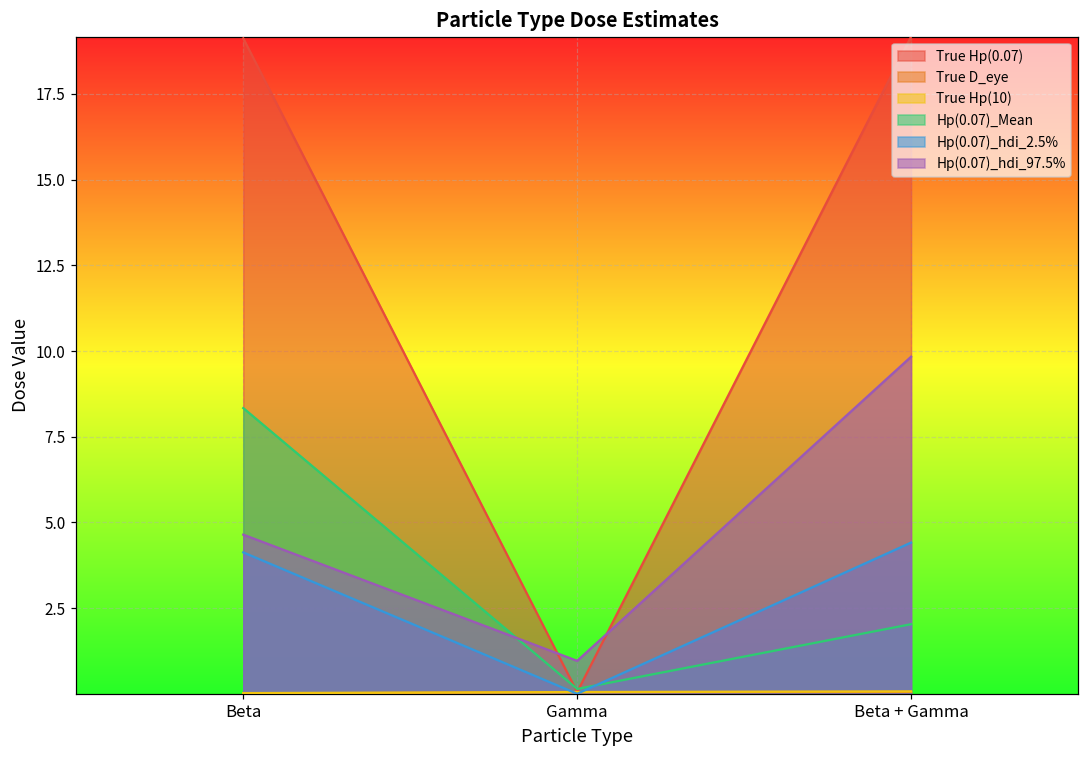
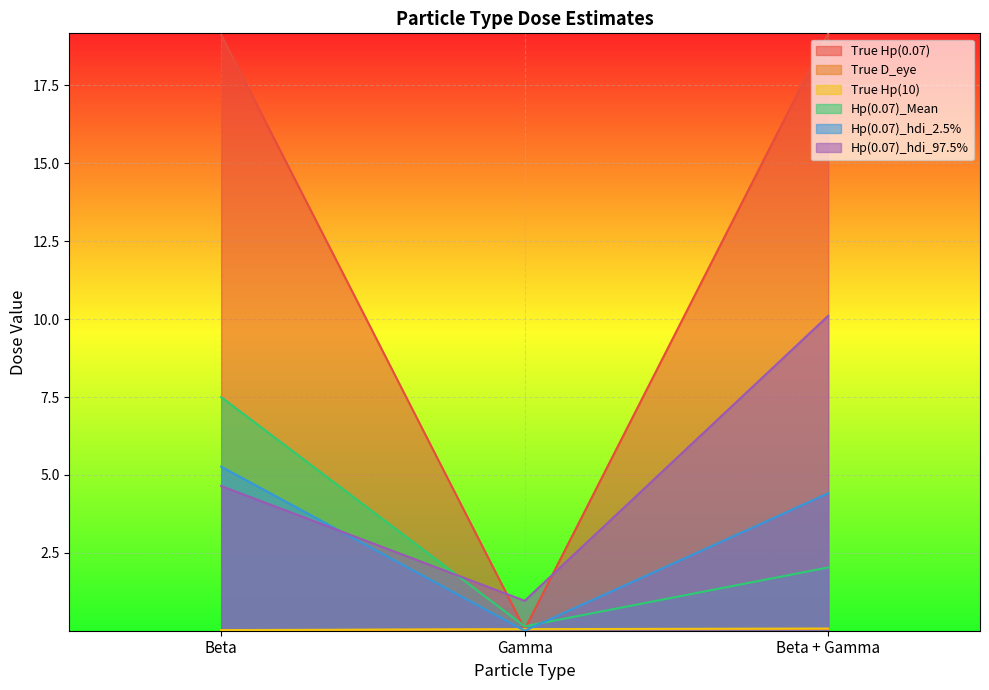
  {
    "Hp(0.07)_Mean": {
-     "Beta": 8.3,
+     "Beta": 7.5,
      "Gamma": 0.1,
      "Beta + Gamma": 2.0
    },
    "Hp(0.07)_hdi_2.5%": {
-     "Beta": 4.1,
+     "Beta": 5.3,
      "Beta + Gamma": 4.4
    },
    "Hp(0.07)_hdi_97.5%": {
      "Beta": 4.6,
      "Gamma": 1.0,
-     "Beta + Gamma": 9.8
+     "Beta + Gamma": 10.1
    }
  }
